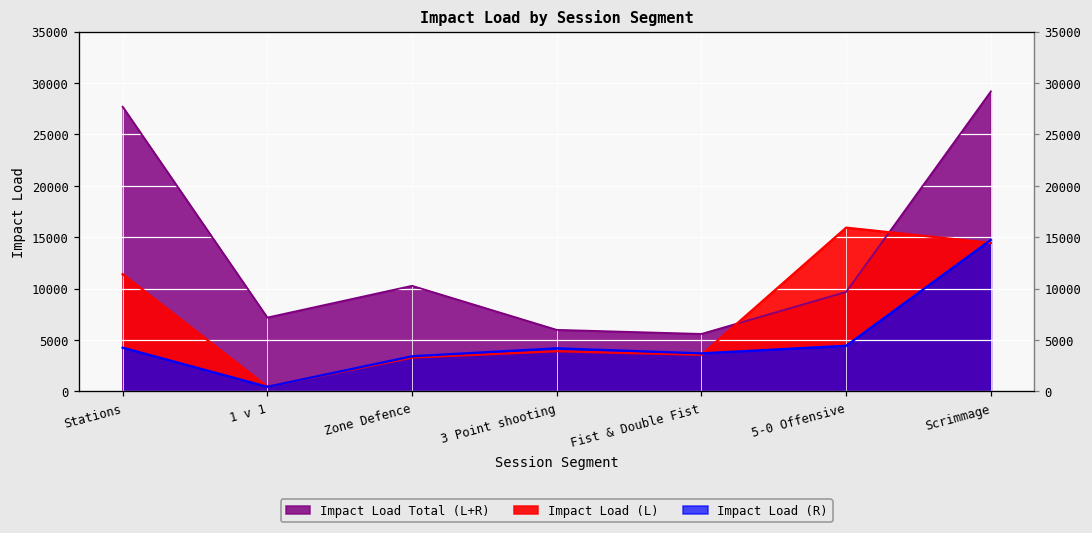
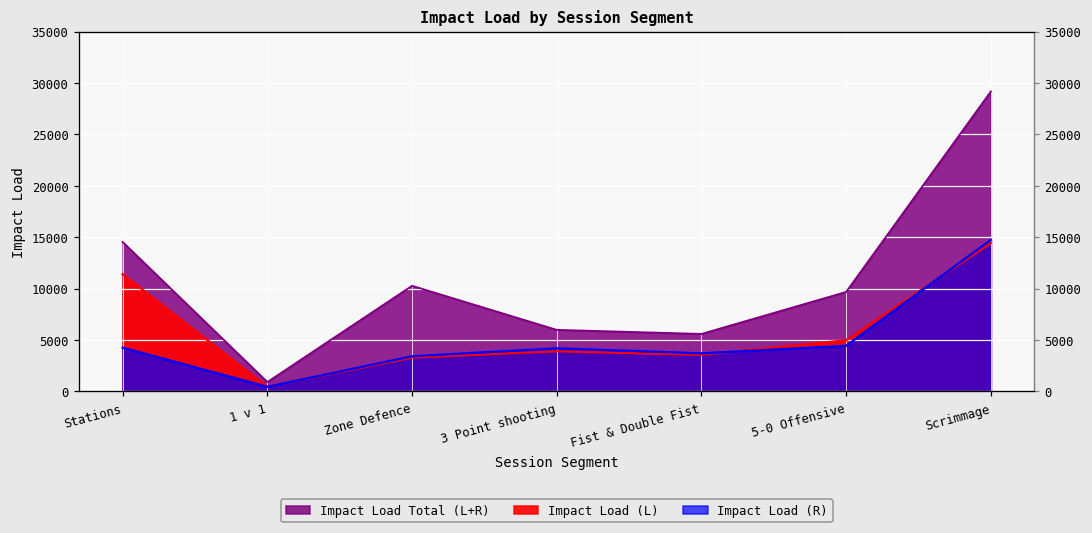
  {
    "Impact Load Total (L+R)": {
-     "Stations": 28000,
-     "1 v 1": 7000,
+     "Stations": 15000,
+     "1 v 1": 1000,
      "Zone Defence": 10000,
      "3 Point shooting": 6000,
      "Fist & Double Fist": 6000,
      "5-0 Offensive": 10000,
      "Scrimmage": 29000
    },
    "Impact Load (L)": {
      "Stations": 11000,
      "3 Point shooting": 4000,
-     "5-0 Offensive": 16000,
+     "5-0 Offensive": 5000,
      "Scrimmage": 14000
    },
    "Impact Load (R)": {
      "Stations": 4000,
      "3 Point shooting": 4000,
      "5-0 Offensive": 4000,
      "Scrimmage": 15000
    }
  }
